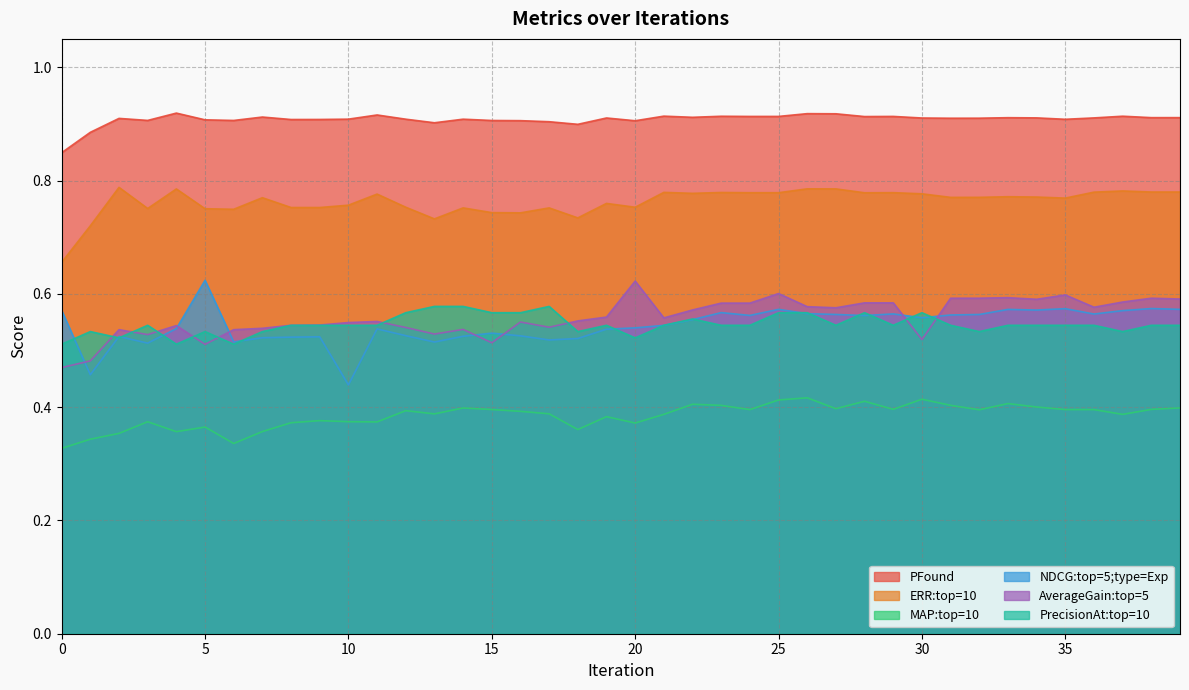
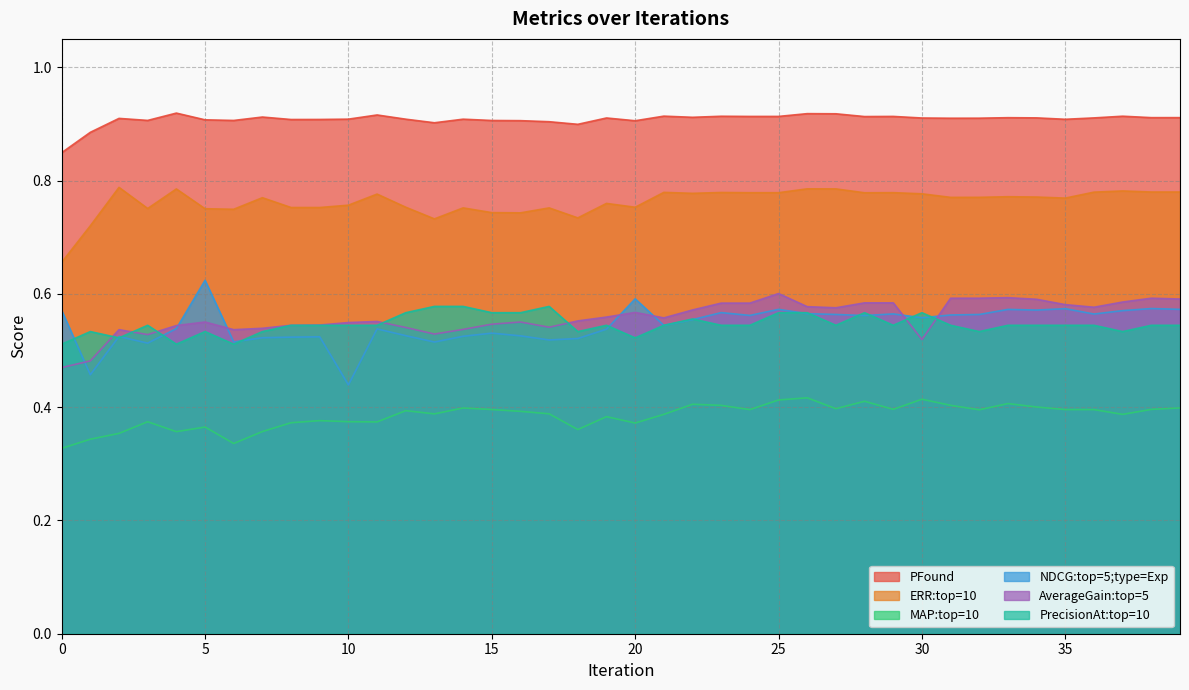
  {
    "NDCG:top=5;type=Exp": {
      "0": 0.57,
      "5": 0.62,
      "10": 0.44,
      "15": 0.53,
-     "20": 0.54,
+     "20": 0.59,
      "25": 0.57,
      "30": 0.56,
      "35": 0.57
    },
    "AverageGain:top=5": {
      "0": 0.47,
-     "5": 0.51,
+     "5": 0.55,
      "10": 0.55,
-     "15": 0.51,
-     "20": 0.62,
+     "15": 0.55,
+     "20": 0.57,
      "25": 0.60,
      "30": 0.52,
-     "35": 0.60
+     "35": 0.58
    }
  }
